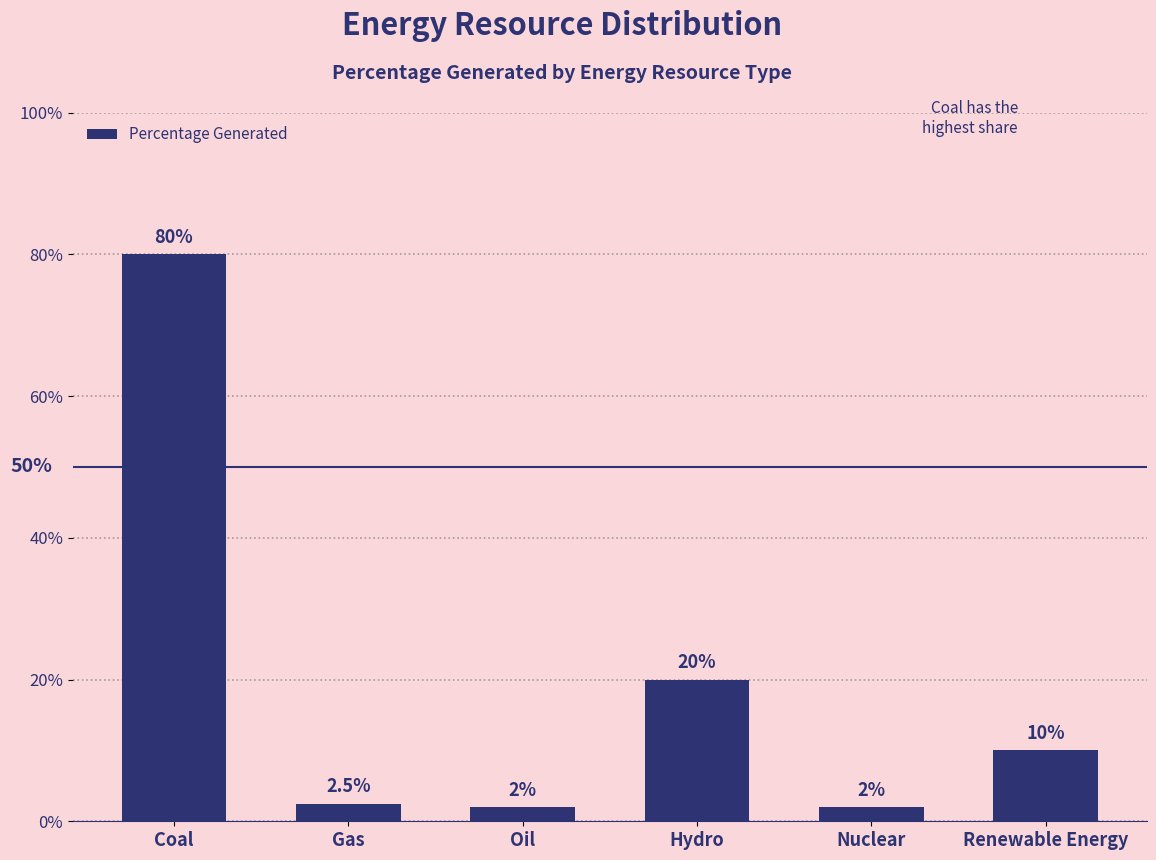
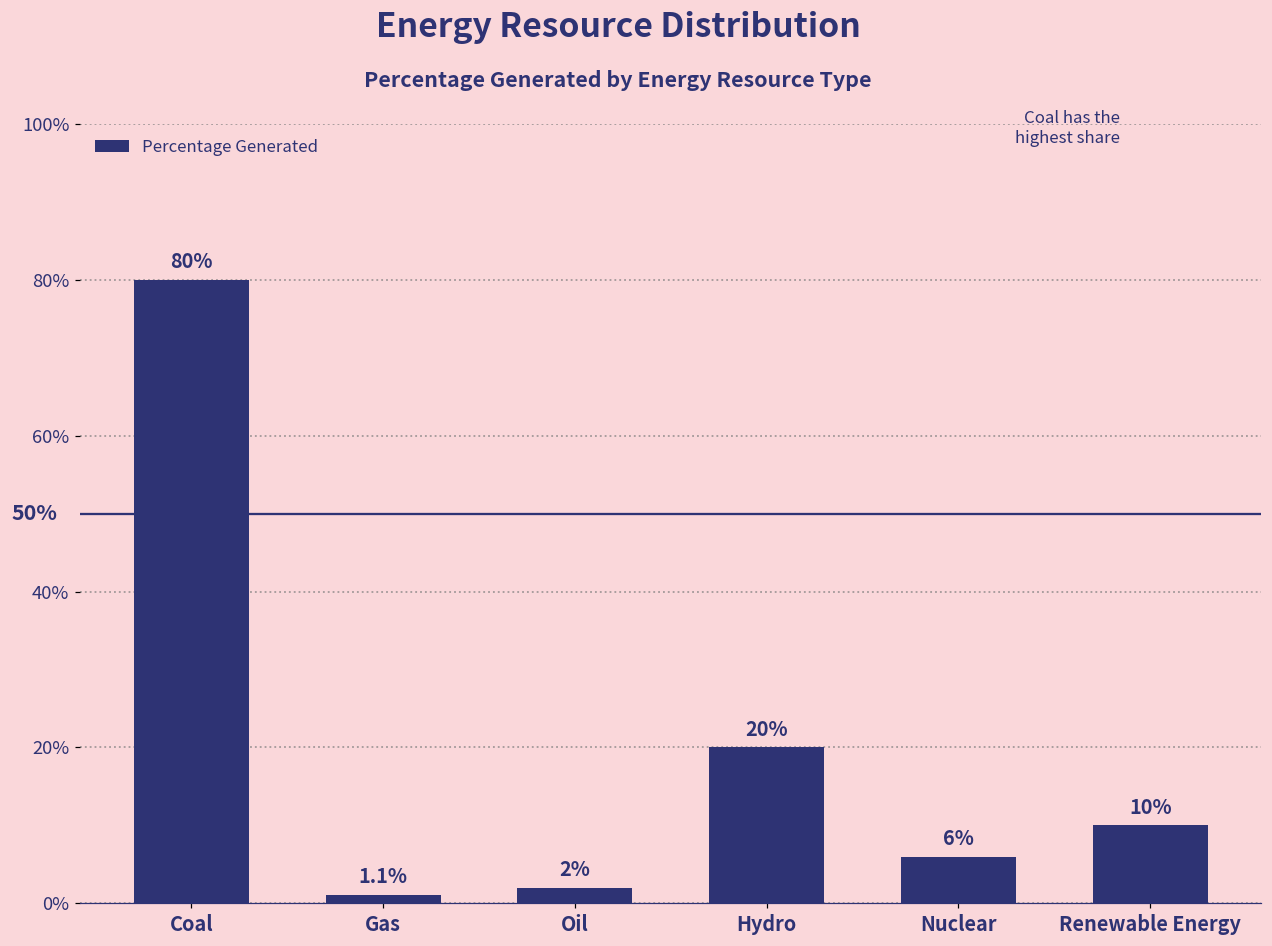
  {
    "Coal": "80%",
-   "Gas": "2.5%",
+   "Gas": "1.1%",
    "Oil": "2%",
    "Hydro": "20%",
-   "Nuclear": "2%",
+   "Nuclear": "6%",
    "Renewable Energy": "10%"
  }
